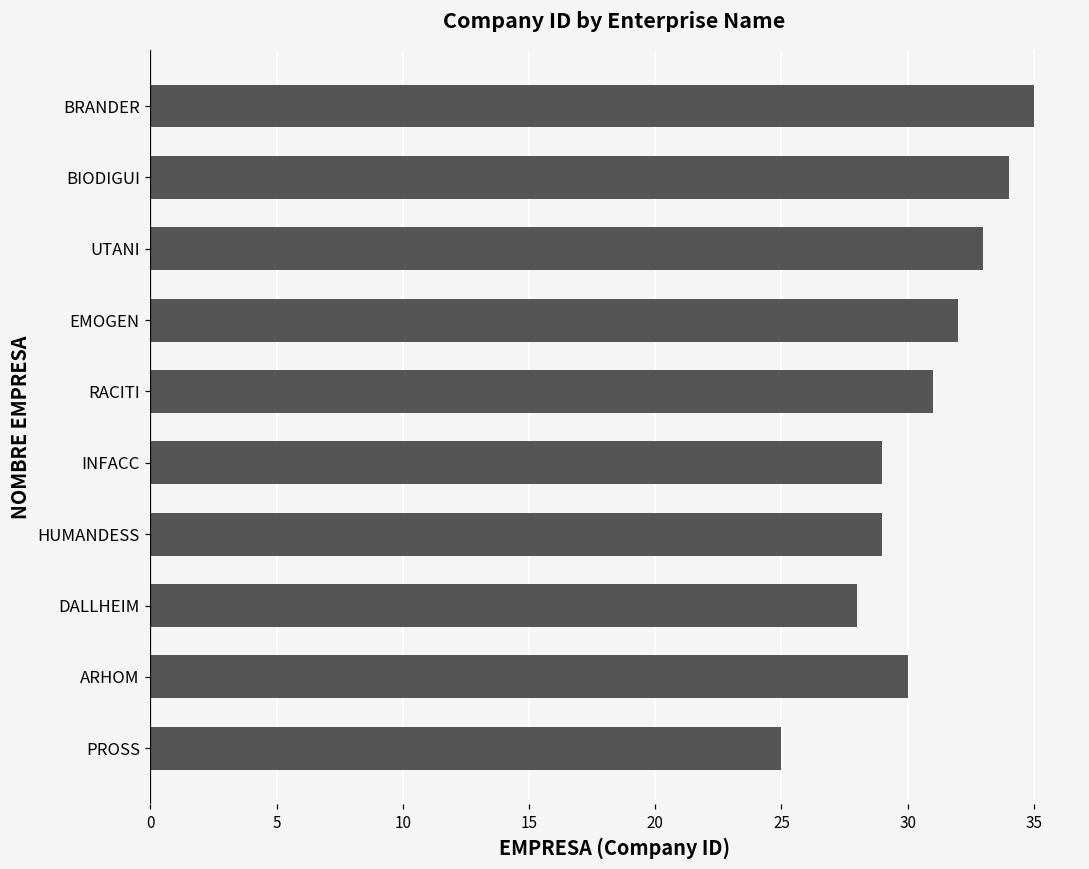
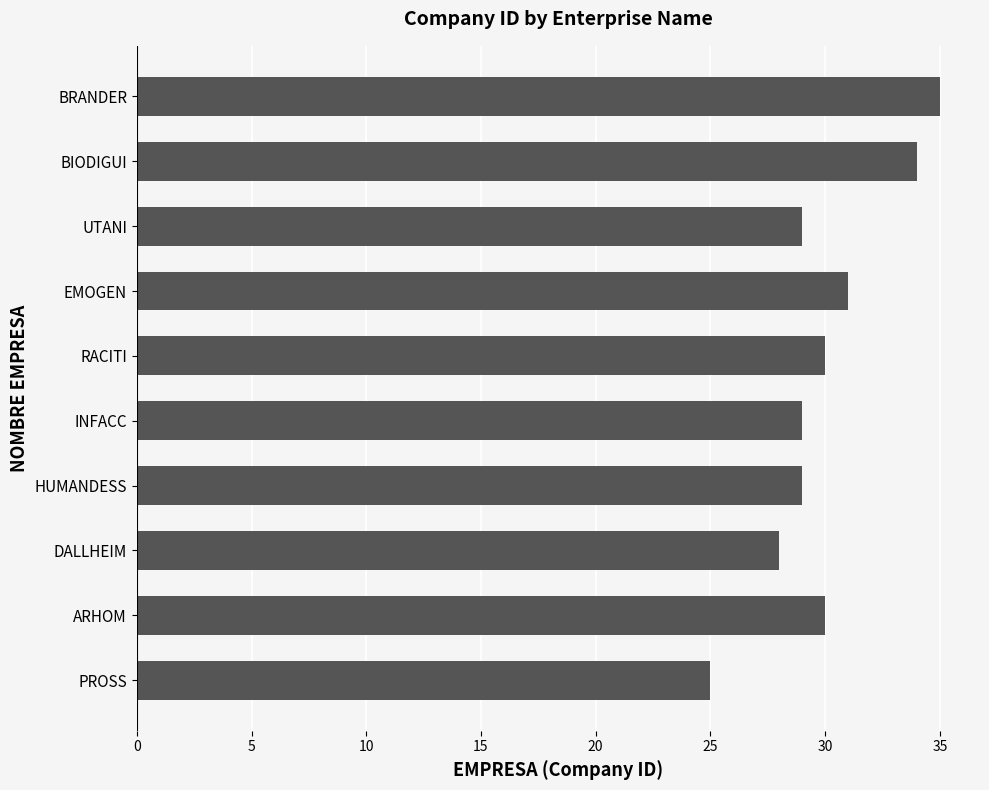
  {
    "BRANDER": 35,
    "BIODIGUI": 34,
-   "UTANI": 33,
-   "EMOGEN": 32,
-   "RACITI": 31,
+   "UTANI": 29,
+   "EMOGEN": 31,
+   "RACITI": 30,
    "INFACC": 29,
    "HUMANDESS": 29,
    "DALLHEIM": 28,
    "ARHOM": 30,
    "PROSS": 25
  }
